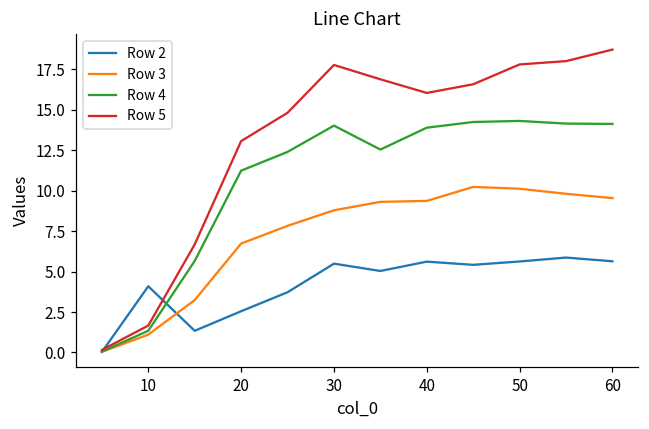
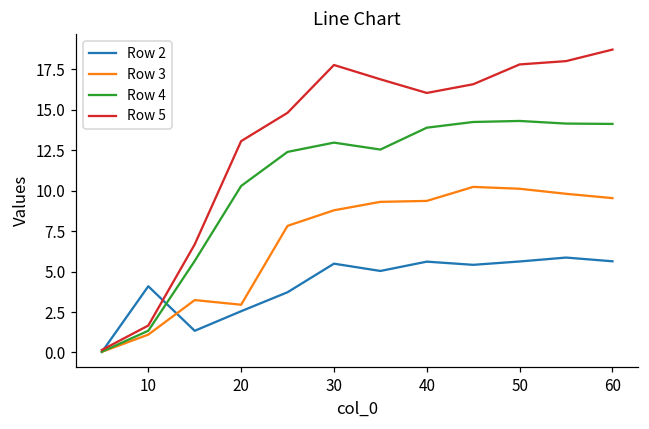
  {
    "Row 2": {
      "10": 4.1,
      "20": 2.5,
      "30": 5.5,
      "40": 5.6,
      "50": 5.6,
      "60": 5.6
    },
    "Row 3": {
      "10": 1.1,
-     "20": 6.7,
+     "20": 2.9,
      "30": 8.8,
      "40": 9.4,
      "50": 10.1,
      "60": 9.5
    },
    "Row 4": {
      "10": 1.3,
-     "20": 11.2,
-     "30": 14.0,
+     "20": 10.3,
+     "30": 13.0,
      "40": 13.9,
      "50": 14.3,
      "60": 14.1
    },
    "Row 5": {
      "10": 1.7,
      "20": 13.1,
      "30": 17.8,
      "40": 16.0,
      "50": 17.8,
      "60": 18.7
    }
  }
